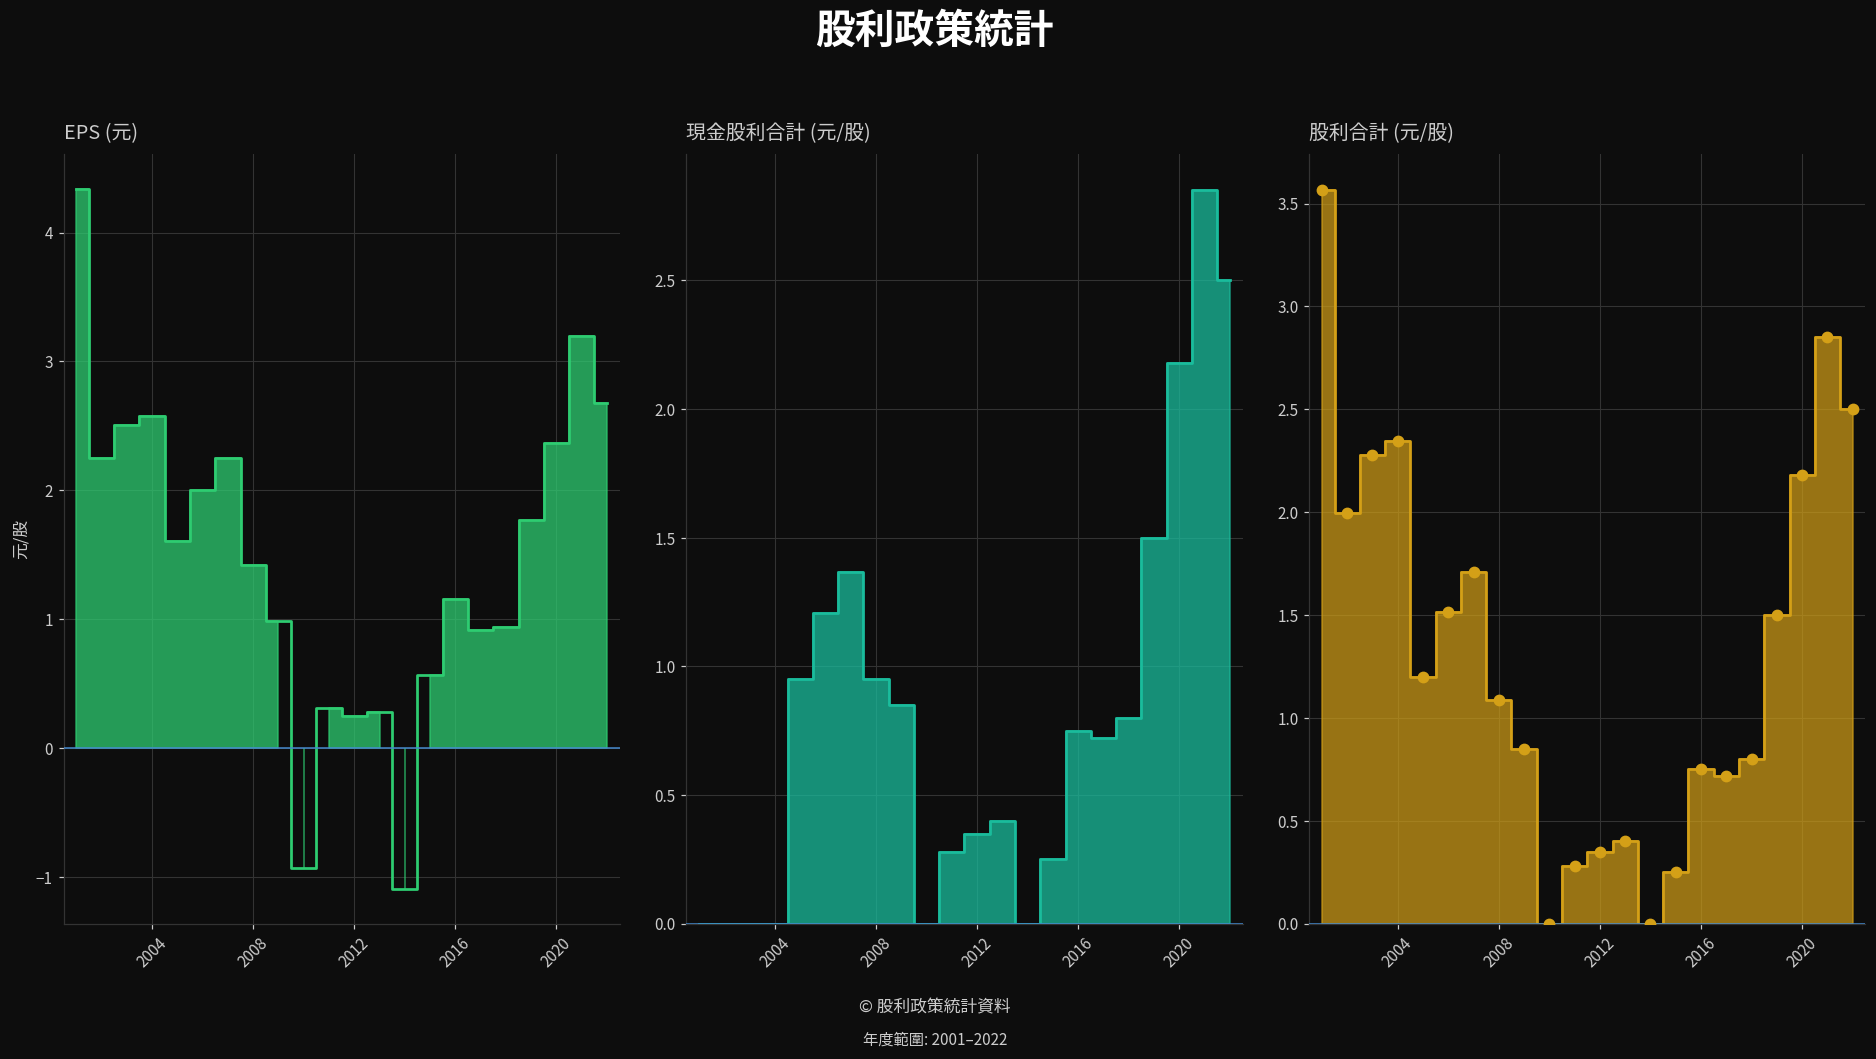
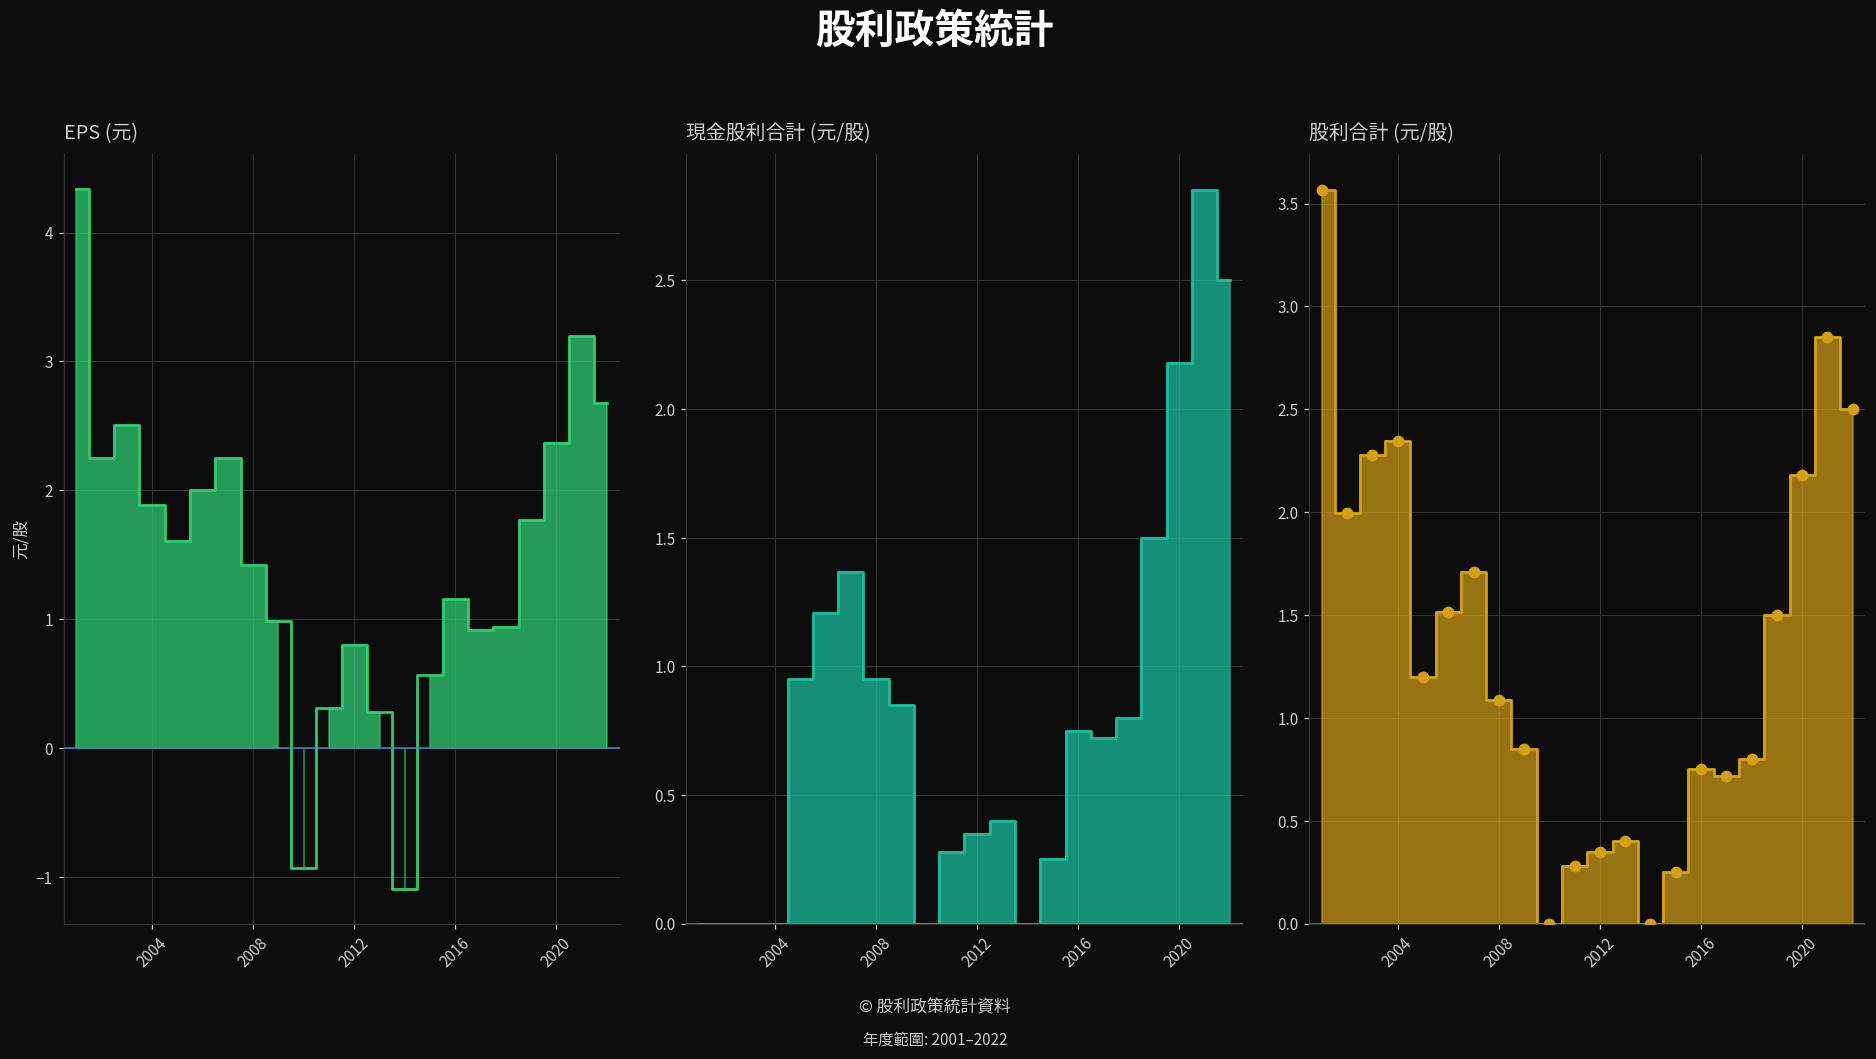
  {
    "EPS (元)": {
-     "2004": 2.58,
+     "2004": 1.89,
      "2008": 1.42,
-     "2012": 0.25,
+     "2012": 0.80,
      "2016": 1.16,
      "2020": 2.37
    }
  }
